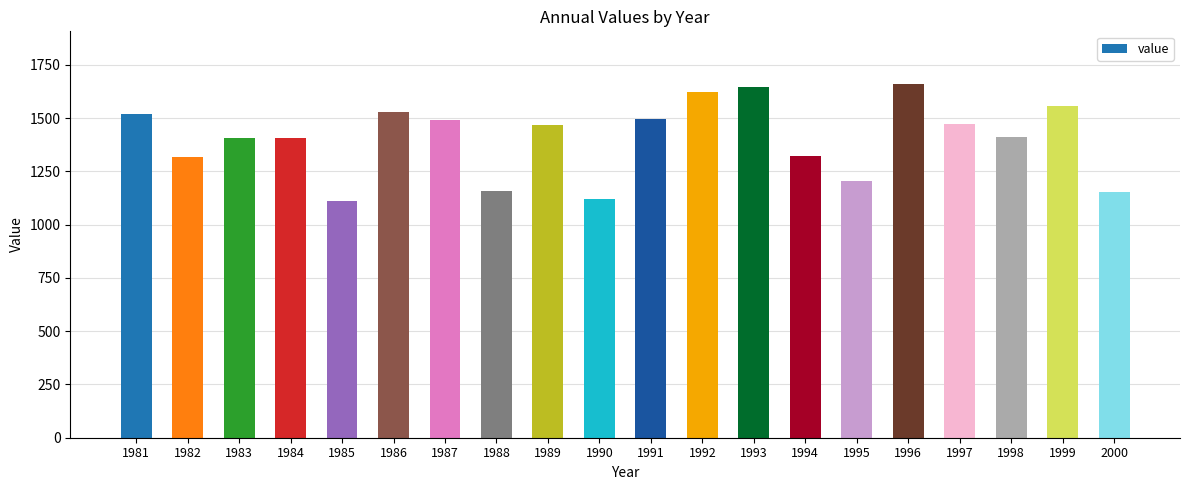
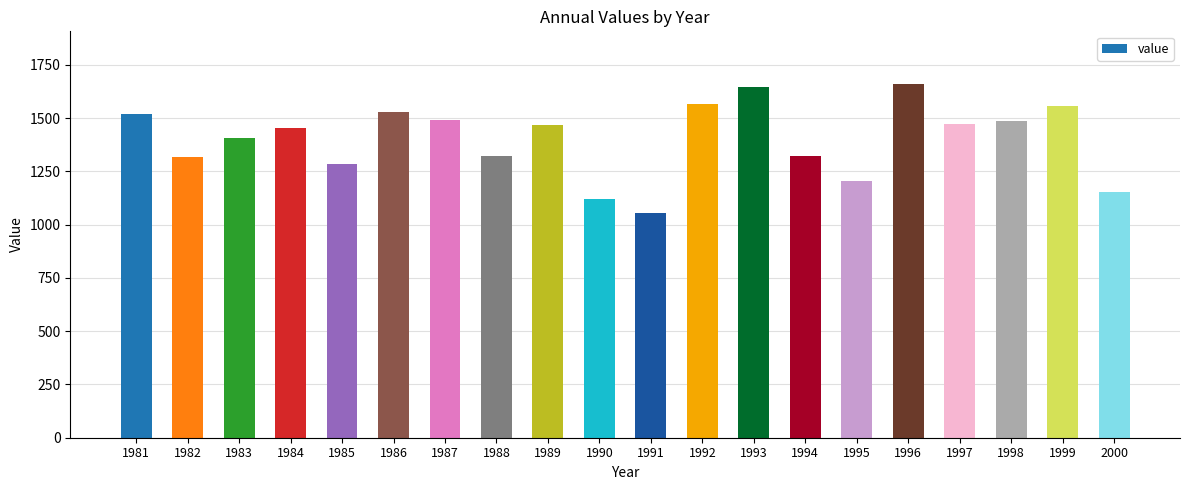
  {
    "1981": 1520,
    "1982": 1320,
    "1983": 1410,
-   "1984": 1410,
-   "1985": 1110,
+   "1984": 1450,
+   "1985": 1290,
    "1986": 1530,
    "1987": 1490,
-   "1988": 1160,
+   "1988": 1320,
    "1989": 1470,
    "1990": 1120,
-   "1991": 1490,
-   "1992": 1620,
+   "1991": 1050,
+   "1992": 1570,
    "1993": 1650,
    "1994": 1320,
    "1995": 1200,
    "1996": 1660,
    "1997": 1470,
-   "1998": 1410,
+   "1998": 1490,
    "1999": 1560,
    "2000": 1160
  }
